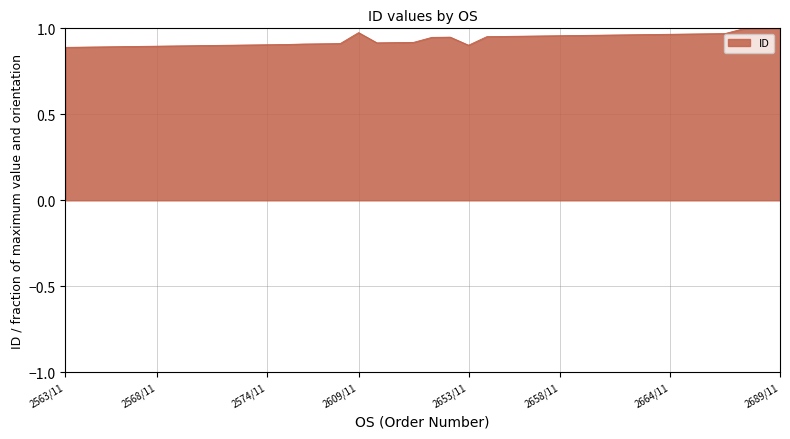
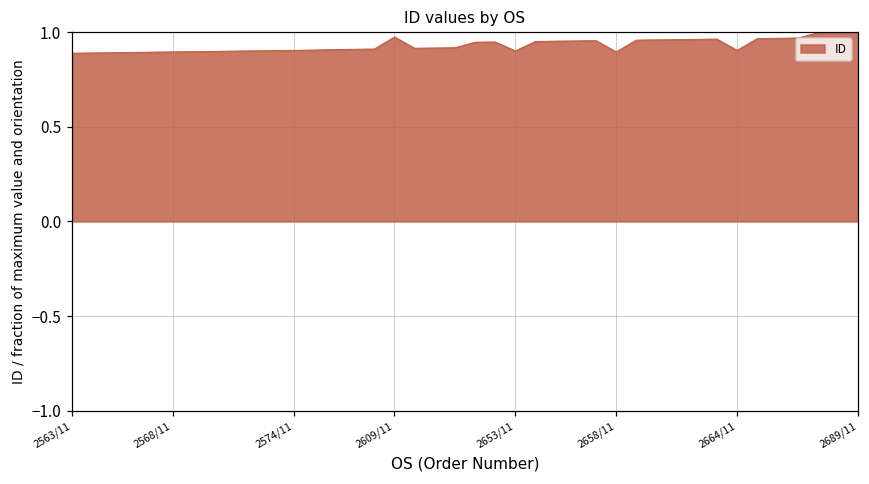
  {
    "2563/11": 0.89,
    "2568/11": 0.90,
    "2574/11": 0.90,
    "2609/11": 0.98,
    "2653/11": 0.90,
-   "2658/11": 0.96,
-   "2664/11": 0.97,
+   "2658/11": 0.90,
+   "2664/11": 0.90,
    "2689/11": 1.00
  }
